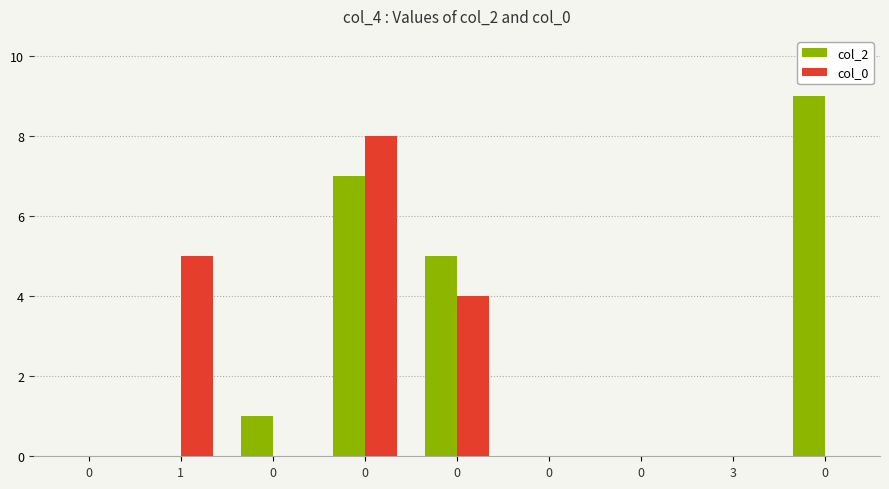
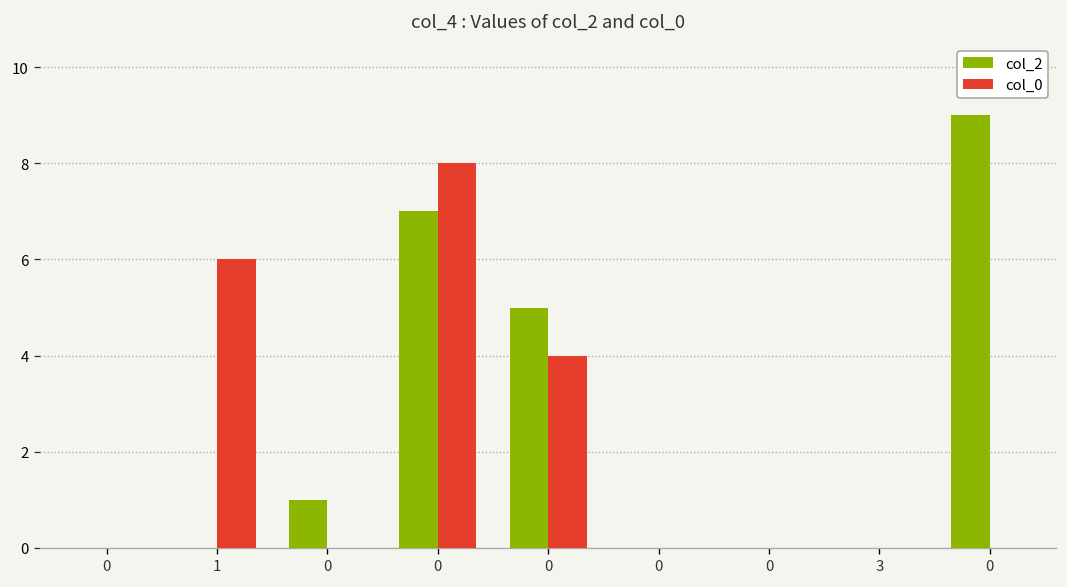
  {
    "col_2": {
      "1": 0,
      "3": 0
    },
    "col_0": {
-     "1": 5,
+     "1": 6,
      "3": 0
    }
  }
